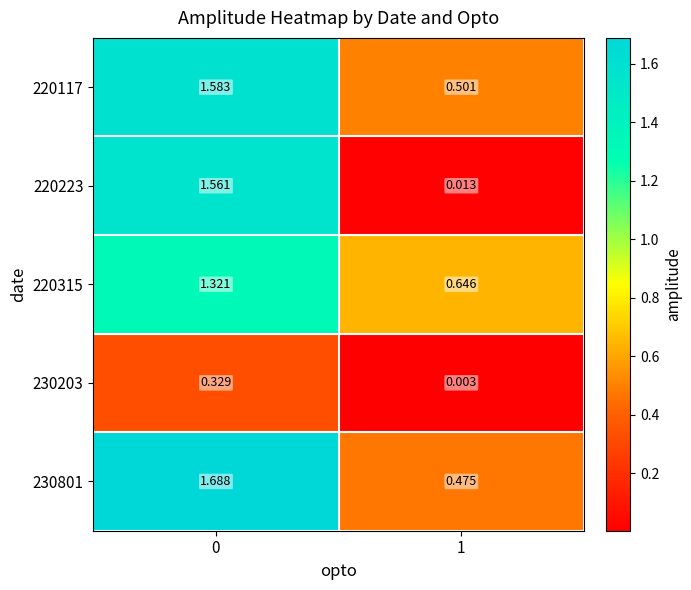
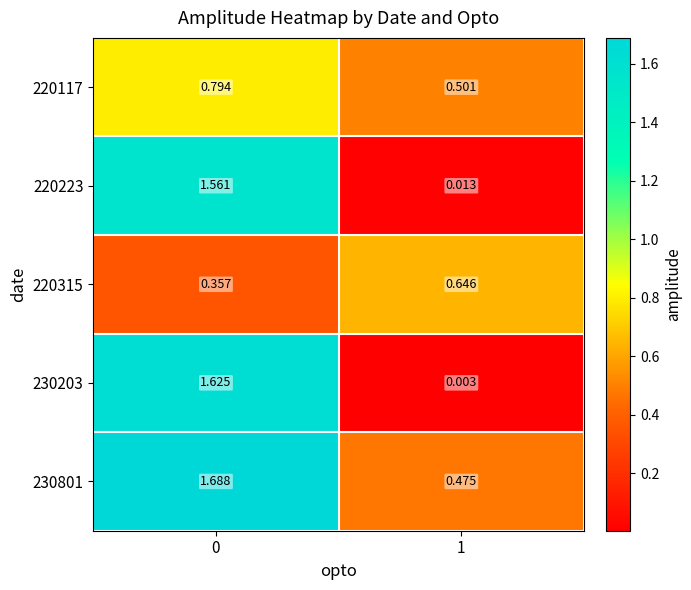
  {
    "220117": {
-     "0": 1.583
+     "0": 0.794
    },
    "220315": {
-     "0": 1.321
+     "0": 0.357
    },
    "230203": {
-     "0": 0.329
+     "0": 1.625
    }
  }
